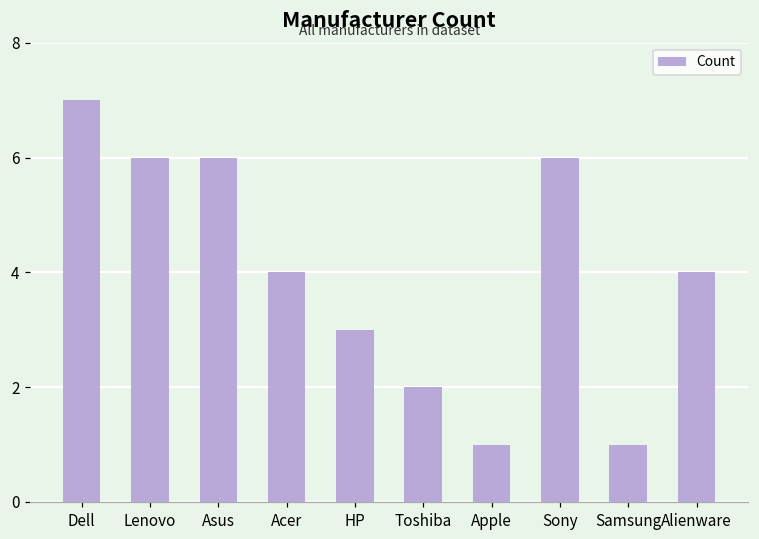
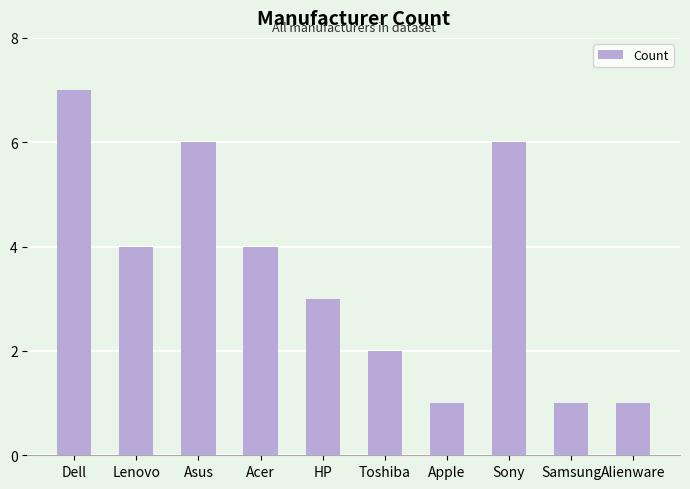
  {
    "Dell": 7,
-   "Lenovo": 6,
+   "Lenovo": 4,
    "Asus": 6,
    "Acer": 4,
    "HP": 3,
    "Toshiba": 2,
    "Apple": 1,
    "Sony": 6,
    "Samsung": 1,
-   "Alienware": 4
+   "Alienware": 1
  }
